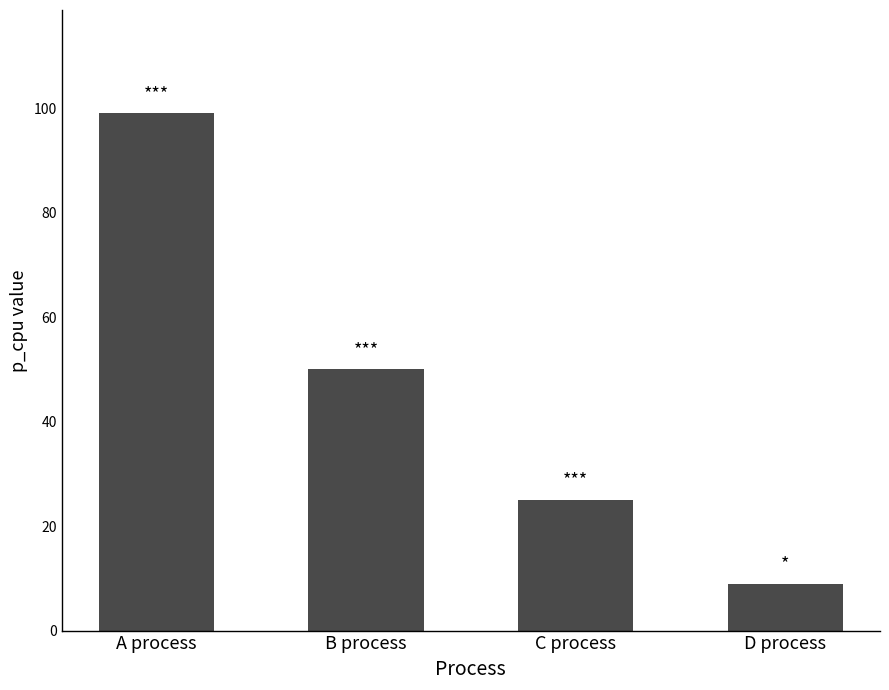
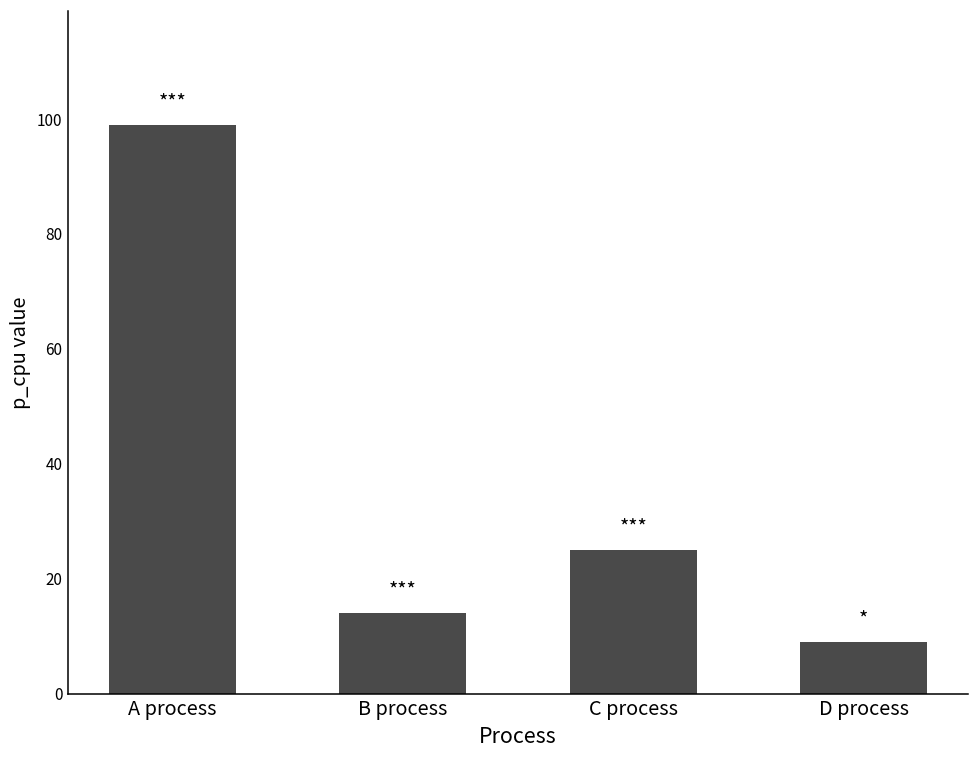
  {
    "A process": 99,
-   "B process": 50,
+   "B process": 14,
    "C process": 25,
    "D process": 9
  }
